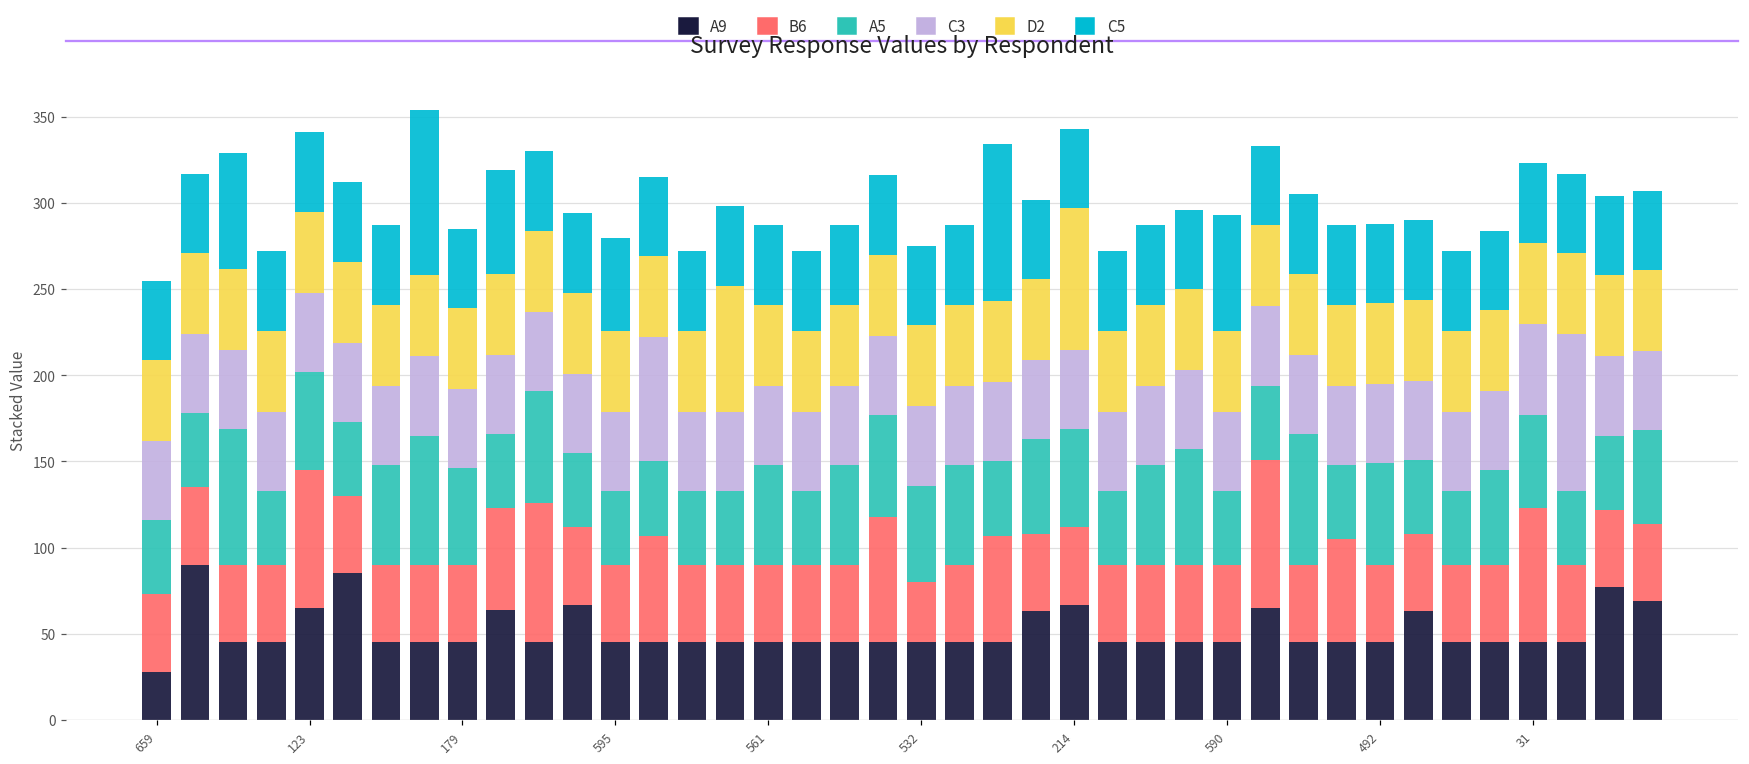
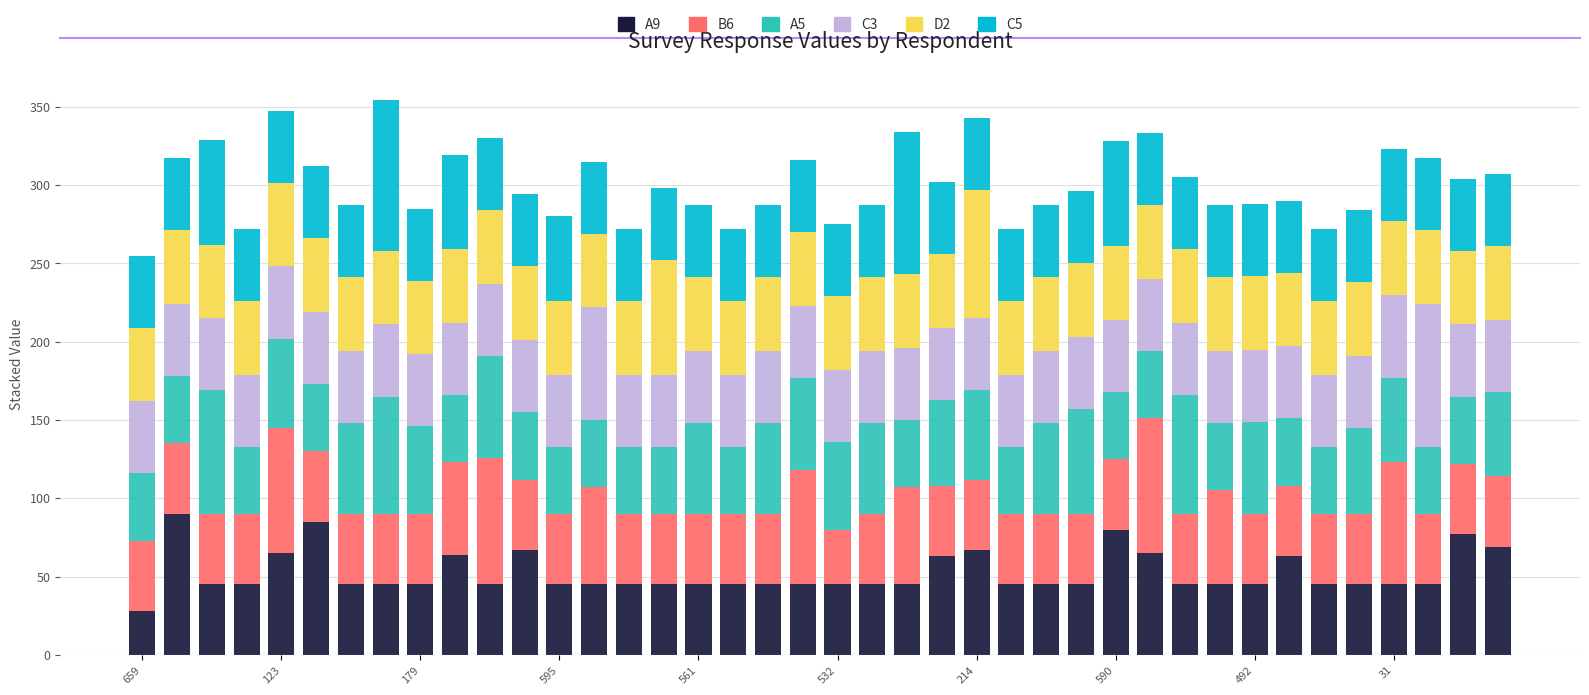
  {
    "A9": {
      "659": 28,
      "123": 65,
      "179": 45,
      "595": 45,
      "561": 45,
      "532": 45,
      "214": 67,
-     "590": 45,
+     "590": 80,
      "492": 45,
      "31": 45
    },
    "B6": {
      "659": 45,
      "123": 80,
      "179": 45,
      "595": 45,
      "561": 45,
      "532": 35,
      "214": 45,
      "590": 45,
      "492": 45,
      "31": 78
    },
    "C3": {
      "659": 46,
      "123": 46,
      "179": 46,
      "595": 46,
      "561": 46,
      "532": 46,
      "214": 46,
      "590": 46,
      "492": 46,
      "31": 53
    },
    "D2": {
      "659": 47,
-     "123": 47,
+     "123": 53,
      "179": 47,
      "595": 47,
      "561": 47,
      "532": 47,
      "214": 82,
      "590": 47,
      "492": 47,
      "31": 47
    }
  }
